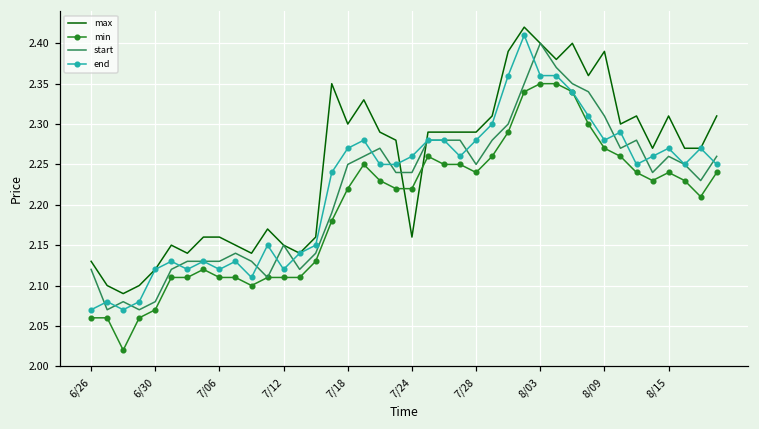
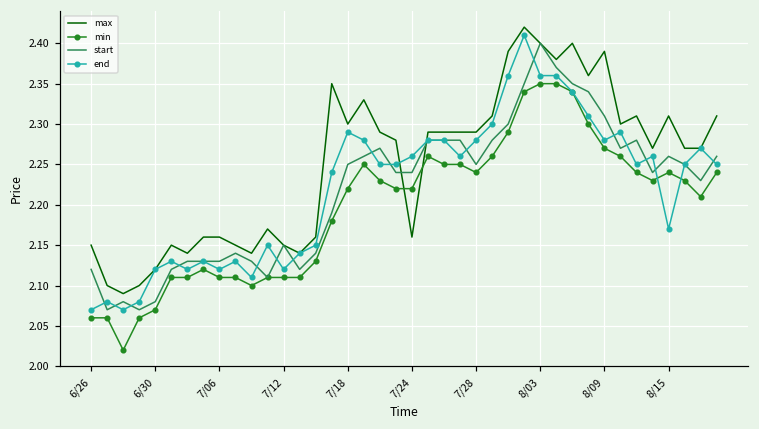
  {
    "max": {
-     "6/26": 2.13,
+     "6/26": 2.15,
      "7/06": 2.16,
      "7/18": 2.30,
      "7/24": 2.16,
      "7/28": 2.29,
      "8/09": 2.39,
      "8/15": 2.31
    },
    "end": {
      "6/26": 2.07,
      "7/06": 2.12,
      "7/12": 2.12,
-     "7/18": 2.27,
+     "7/18": 2.29,
      "7/24": 2.26,
      "7/28": 2.28,
      "8/03": 2.36,
      "8/09": 2.28,
-     "8/15": 2.27
+     "8/15": 2.17
    }
  }
